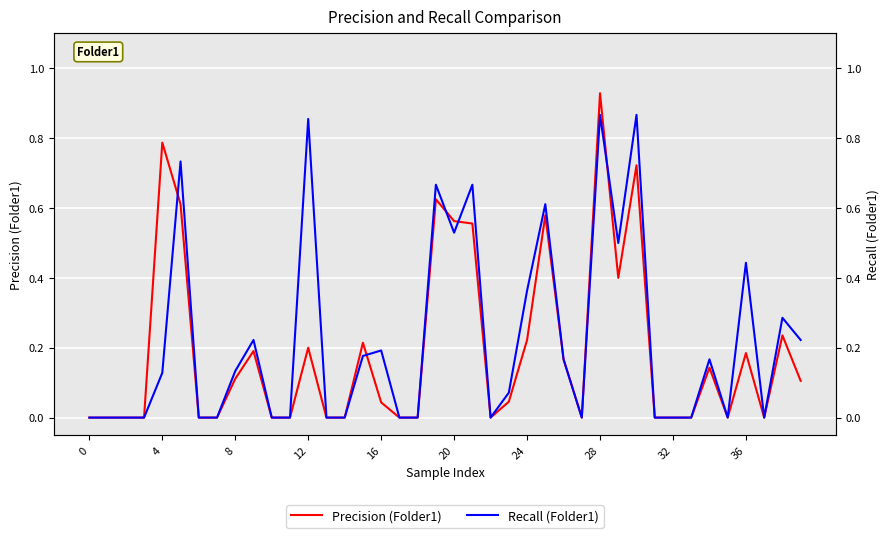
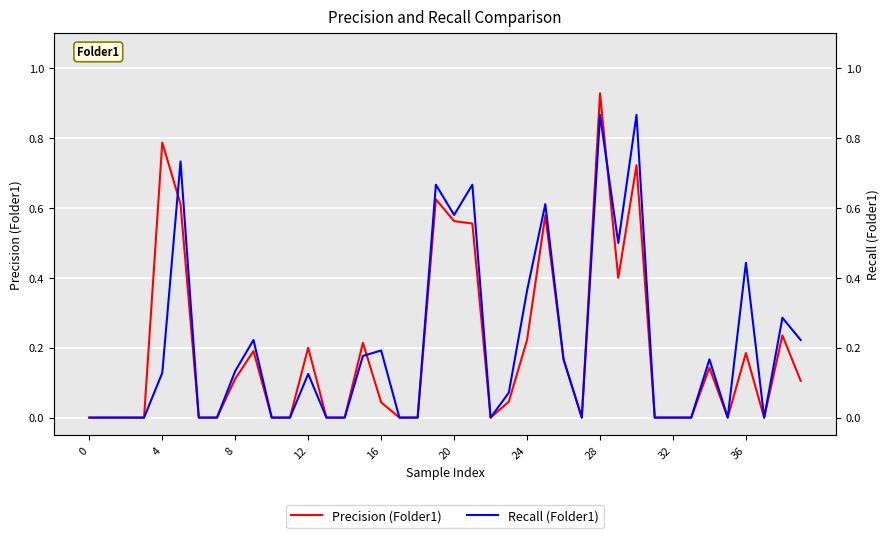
  {
    "Precision (Folder1)": {
      "0": 0.00,
      "4": 0.79,
      "8": 0.11,
      "12": 0.20,
      "16": 0.04,
      "20": 0.56,
      "24": 0.22,
      "28": 0.93,
      "32": 0.00,
      "36": 0.18
    },
    "Recall (Folder1)": {
      "0": 0.00,
      "4": 0.13,
      "8": 0.13,
-     "12": 0.86,
+     "12": 0.13,
      "16": 0.19,
-     "20": 0.53,
+     "20": 0.58,
      "24": 0.36,
      "28": 0.87,
      "32": 0.00,
      "36": 0.44
    }
  }
